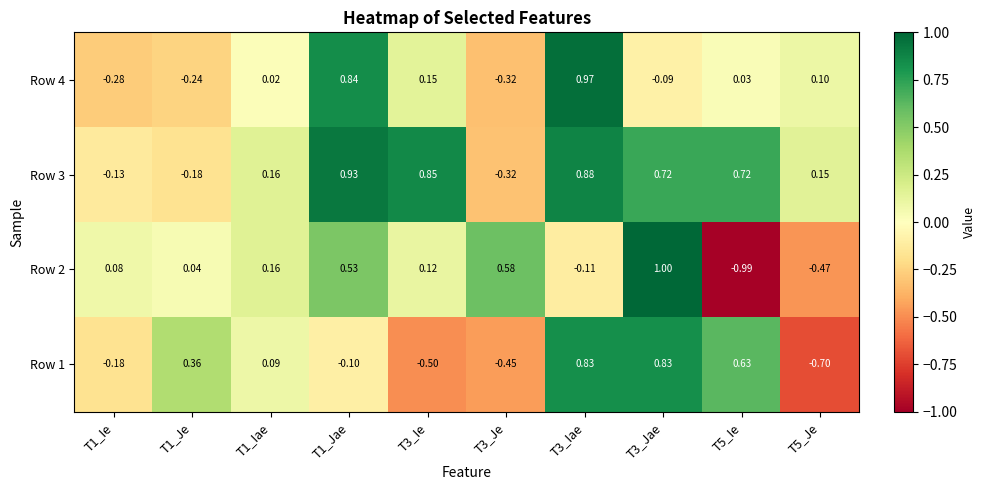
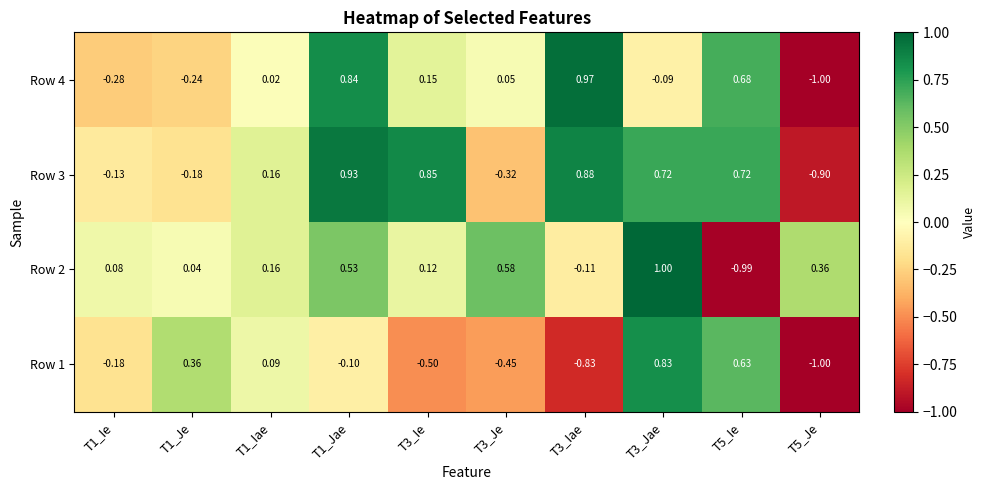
  {
    "Row 4": {
      "T1_Ie": -0.28,
      "T1_Je": -0.24,
      "T1_Iae": 0.02,
      "T1_Jae": 0.84,
      "T3_Ie": 0.15,
-     "T3_Je": -0.32,
+     "T3_Je": 0.05,
      "T3_Iae": 0.97,
      "T3_Jae": -0.09,
-     "T5_Ie": 0.03,
-     "T5_Je": 0.10
+     "T5_Ie": 0.68,
+     "T5_Je": -1.00
    },
    "Row 3": {
      "T1_Ie": -0.13,
      "T1_Je": -0.18,
      "T1_Iae": 0.16,
      "T1_Jae": 0.93,
      "T3_Ie": 0.85,
      "T3_Je": -0.32,
      "T3_Iae": 0.88,
      "T3_Jae": 0.72,
      "T5_Ie": 0.72,
-     "T5_Je": 0.15
+     "T5_Je": -0.90
    },
    "Row 2": {
      "T1_Ie": 0.08,
      "T1_Je": 0.04,
      "T1_Iae": 0.16,
      "T1_Jae": 0.53,
      "T3_Ie": 0.12,
      "T3_Je": 0.58,
      "T3_Iae": -0.11,
      "T3_Jae": 1.00,
      "T5_Ie": -0.99,
-     "T5_Je": -0.47
+     "T5_Je": 0.36
    },
    "Row 1": {
      "T1_Ie": -0.18,
      "T1_Je": 0.36,
      "T1_Iae": 0.09,
      "T1_Jae": -0.10,
      "T3_Ie": -0.50,
      "T3_Je": -0.45,
-     "T3_Iae": 0.83,
+     "T3_Iae": -0.83,
      "T3_Jae": 0.83,
      "T5_Ie": 0.63,
-     "T5_Je": -0.70
+     "T5_Je": -1.00
    }
  }
